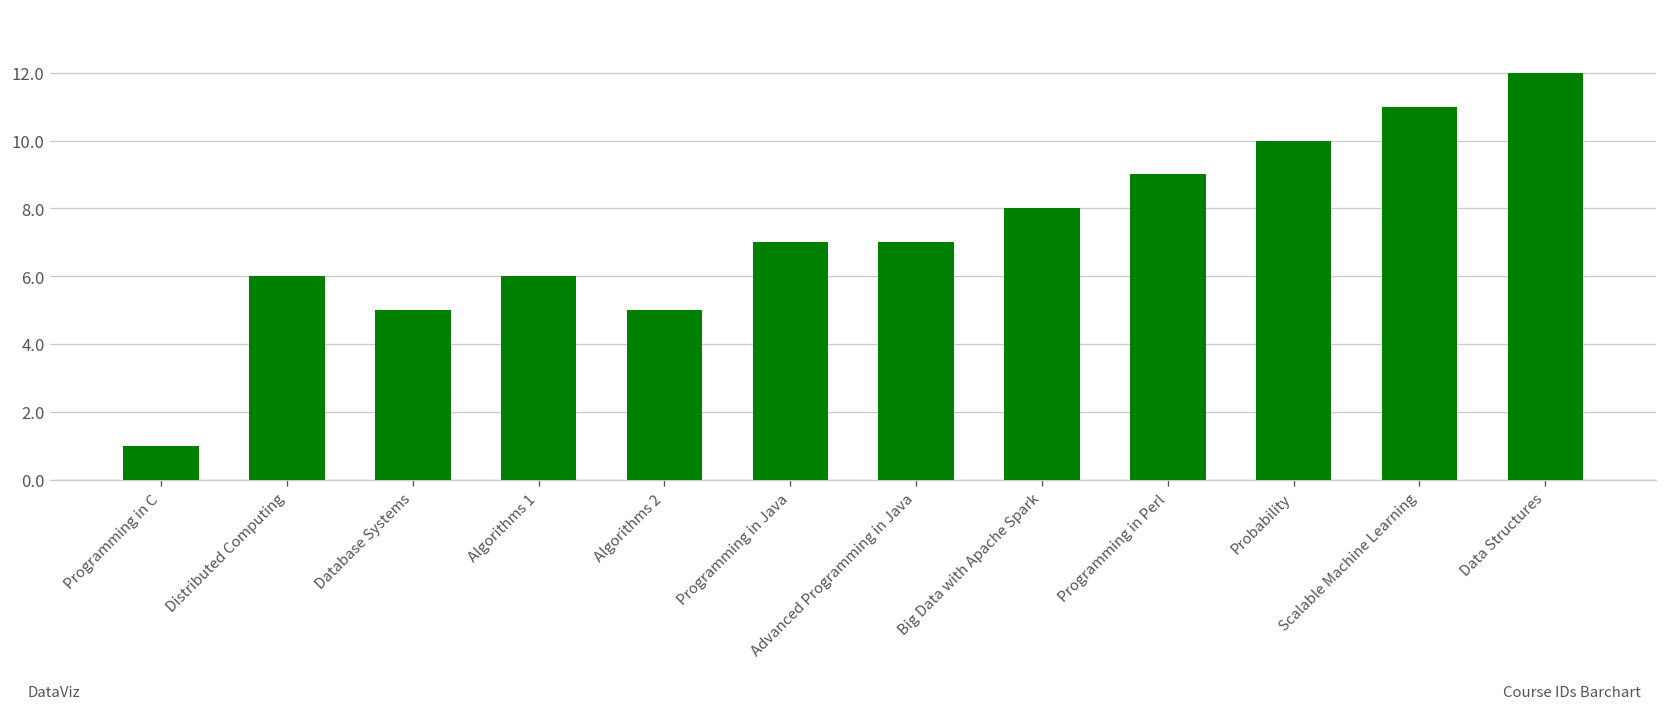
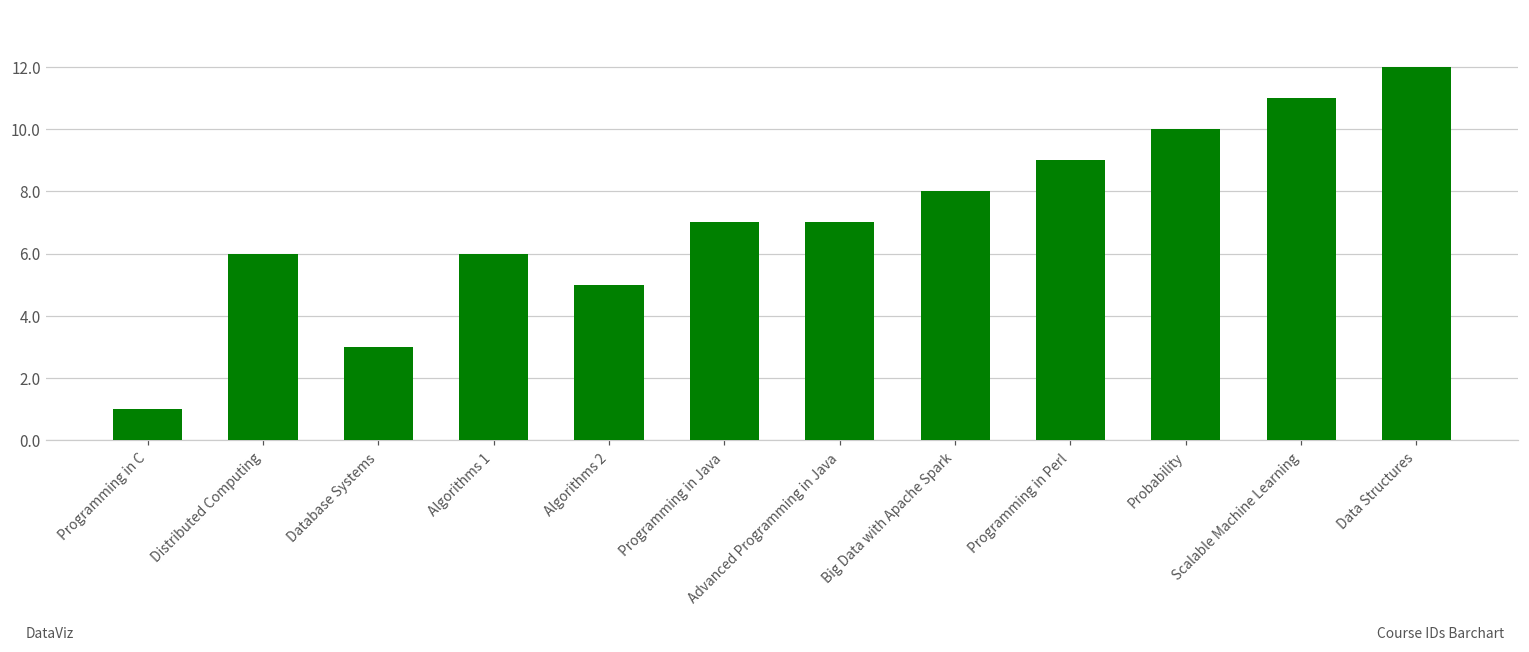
  {
    "Programming in C": 1,
    "Distributed Computing": 6,
-   "Database Systems": 5,
+   "Database Systems": 3,
    "Algorithms 1": 6,
    "Algorithms 2": 5,
    "Programming in Java": 7,
    "Advanced Programming in Java": 7,
    "Big Data with Apache Spark": 8,
    "Programming in Perl": 9,
    "Probability": 10,
    "Scalable Machine Learning": 11,
    "Data Structures": 12
  }
